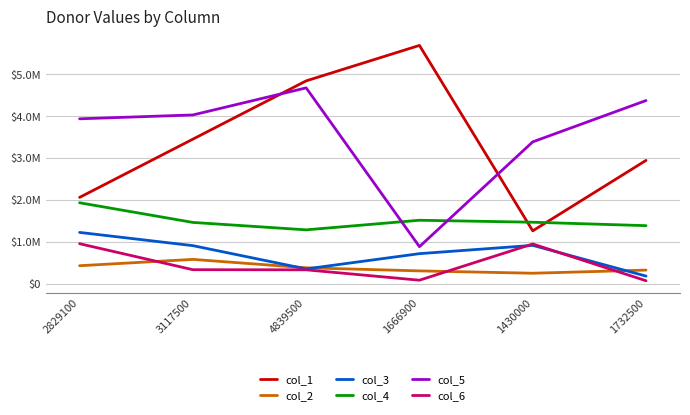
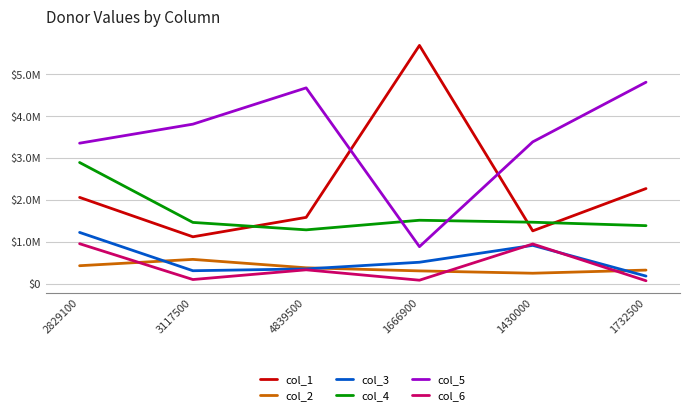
  {
    "col_1": {
      "2829100": "$2100000",
-     "3117500": "$3500000",
-     "4839500": "$4800000",
+     "3117500": "$1100000",
+     "4839500": "$1600000",
      "1666900": "$5700000",
      "1430000": "$1300000",
-     "1732500": "$2900000"
+     "1732500": "$2300000"
    },
    "col_2": {
      "2829100": "$400000",
      "3117500": "$600000",
      "1666900": "$300000",
      "1430000": "$200000",
      "1732500": "$300000"
    },
    "col_3": {
      "2829100": "$1200000",
-     "3117500": "$900000",
-     "1666900": "$700000",
+     "3117500": "$300000",
+     "1666900": "$500000",
      "1732500": "$200000"
    },
    "col_4": {
-     "2829100": "$1900000",
+     "2829100": "$2900000",
      "3117500": "$1500000",
      "4839500": "$1300000",
      "1666900": "$1500000",
      "1430000": "$1500000",
      "1732500": "$1400000"
    },
    "col_5": {
-     "2829100": "$3900000",
-     "3117500": "$4000000",
+     "2829100": "$3400000",
+     "3117500": "$3800000",
      "4839500": "$4700000",
      "1666900": "$900000",
      "1430000": "$3400000",
-     "1732500": "$4400000"
+     "1732500": "$4800000"
    },
    "col_6": {
      "2829100": "$1000000",
-     "3117500": "$300000",
+     "3117500": "$100000",
      "1666900": "$100000",
      "1732500": "$100000"
    }
  }
